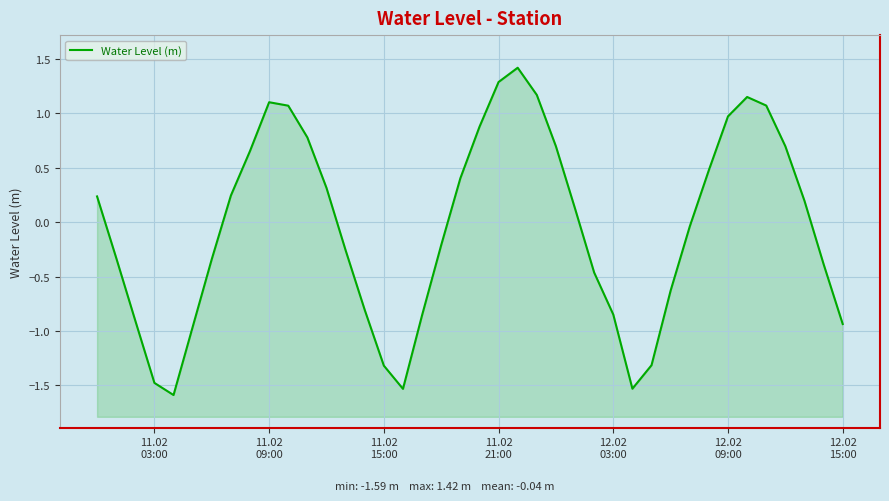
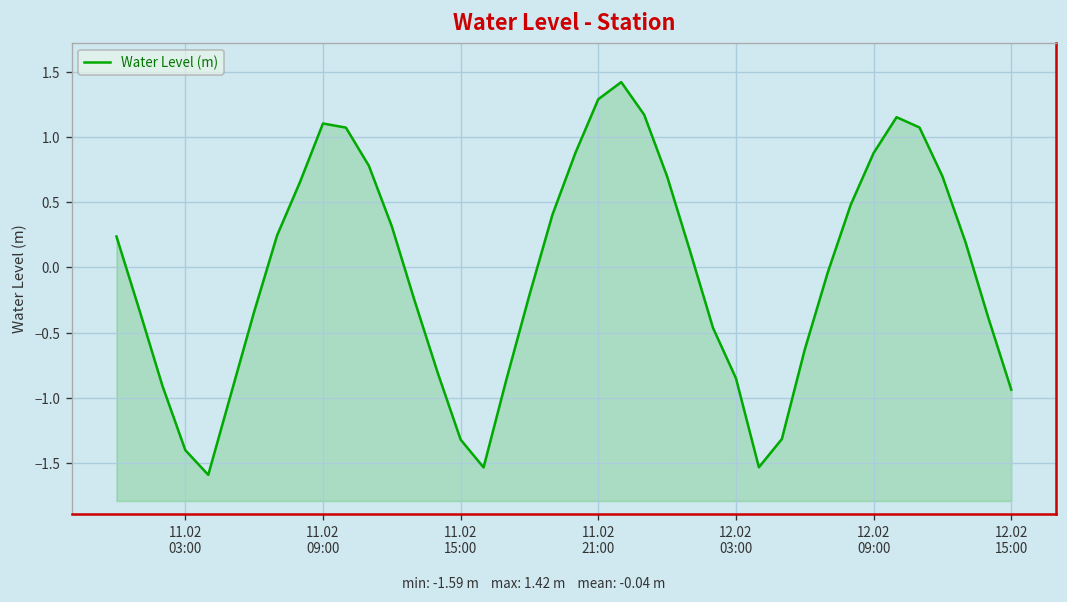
  {
-   "11.02 03:00": -1.48,
+   "11.02 03:00": -1.40,
    "11.02 09:00": 1.10,
    "11.02 15:00": -1.32,
    "11.02 21:00": 1.29,
    "12.02 03:00": -0.85,
-   "12.02 09:00": 0.97,
+   "12.02 09:00": 0.88,
    "12.02 15:00": -0.94
  }
